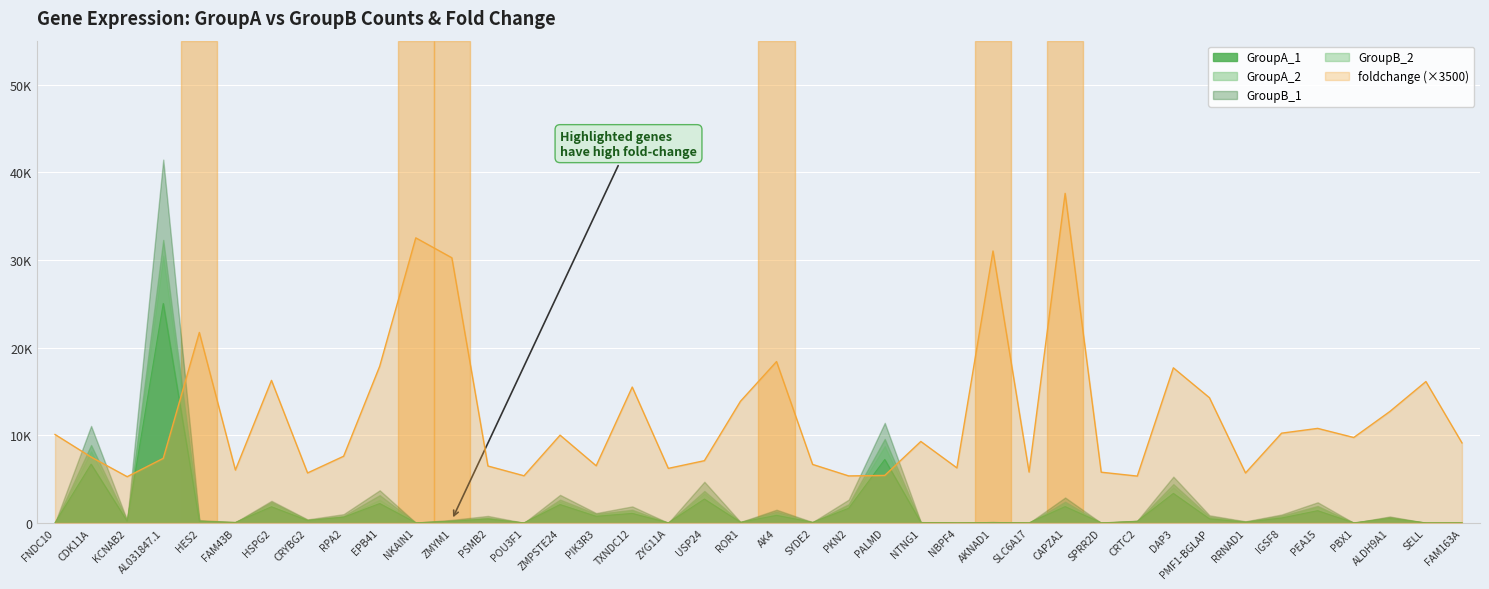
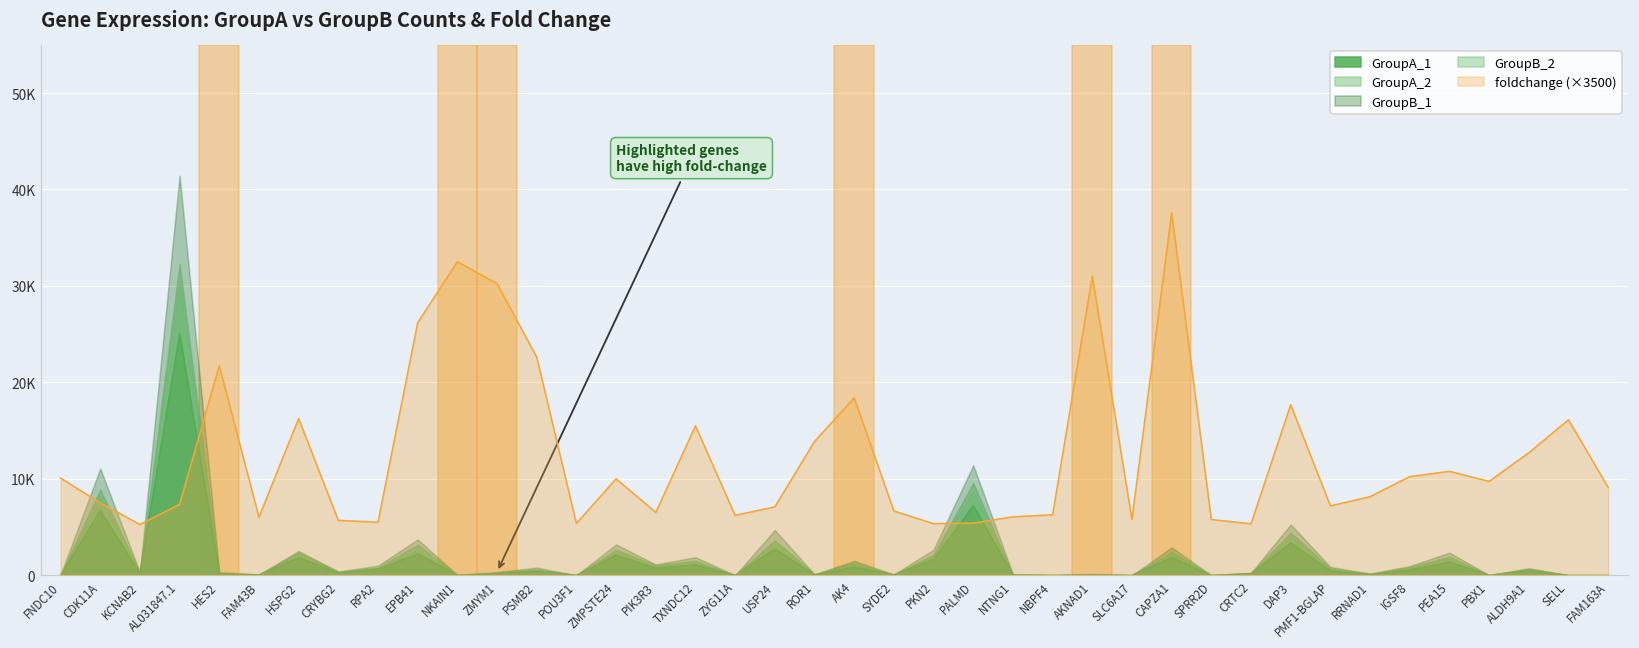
  {
    "foldchange (×3500)": {
      "FNDC10": 10000,
      "CDK11A": 8000,
      "KCNAB2": 5000,
      "AL031847.1": 7000,
      "HES2": 22000,
      "FAM43B": 6000,
      "HSPG2": 16000,
      "CRYBG2": 6000,
-     "RPA2": 8000,
-     "EPB41": 18000,
+     "RPA2": 5000,
+     "EPB41": 26000,
      "NKAIN1": 33000,
      "ZMYM1": 30000,
-     "PSMB2": 6000,
+     "PSMB2": 23000,
      "POU3F1": 5000,
      "ZMPSTE24": 10000,
      "PIK3R3": 7000,
      "TXNDC12": 15000,
      "ZYG11A": 6000,
      "USP24": 7000,
      "ROR1": 14000,
      "AK4": 18000,
      "SYDE2": 7000,
      "PKN2": 5000,
      "PALMD": 5000,
-     "NTNG1": 9000,
+     "NTNG1": 6000,
      "NBPF4": 6000,
      "AKNAD1": 31000,
      "SLC6A17": 6000,
      "CAPZA1": 38000,
      "SPRR2D": 6000,
      "CRTC2": 5000,
      "DAP3": 18000,
-     "PMF1-BGLAP": 14000,
-     "RRNAD1": 6000,
+     "PMF1-BGLAP": 7000,
+     "RRNAD1": 8000,
      "IGSF8": 10000,
      "PEA15": 11000,
      "PBX1": 10000,
      "ALDH9A1": 13000,
      "SELL": 16000,
      "FAM163A": 9000
    }
  }
